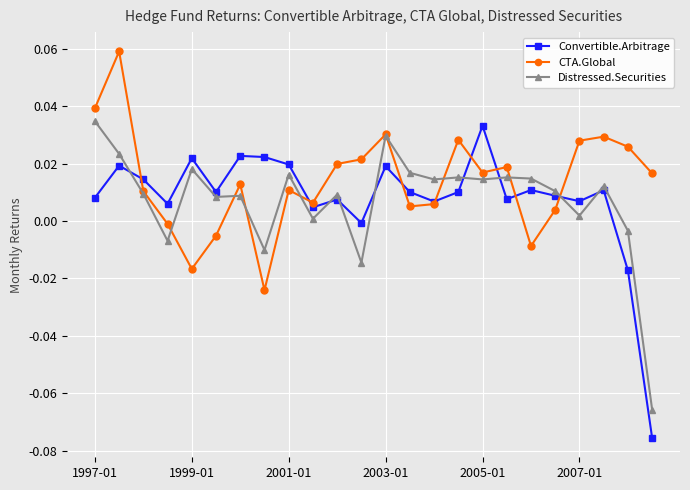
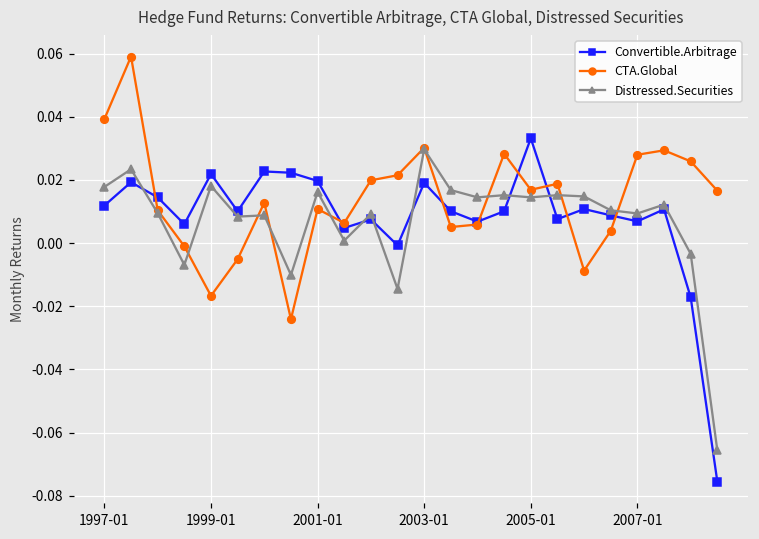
  {
    "Convertible.Arbitrage": {
-     "1997-01": 0.008,
+     "1997-01": 0.012,
      "1999-01": 0.022,
      "2001-01": 0.020,
      "2003-01": 0.019,
      "2005-01": 0.033,
      "2007-01": 0.007
    },
    "CTA.Global": {
      "1997-01": 0.039,
      "1999-01": -0.017,
      "2001-01": 0.011,
      "2005-01": 0.017,
      "2007-01": 0.028
    },
    "Distressed.Securities": {
-     "1997-01": 0.035,
+     "1997-01": 0.018,
      "1999-01": 0.018,
      "2001-01": 0.016,
      "2005-01": 0.015,
-     "2007-01": 0.002
+     "2007-01": 0.009
    }
  }
